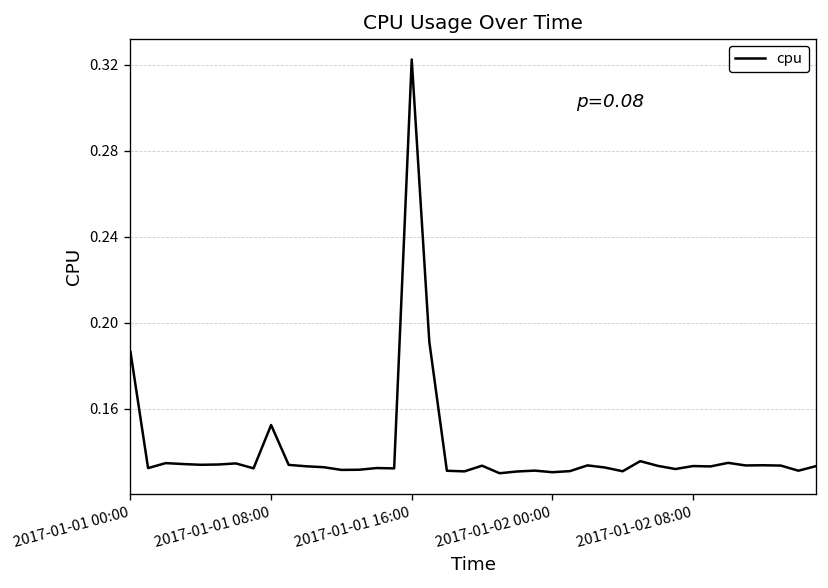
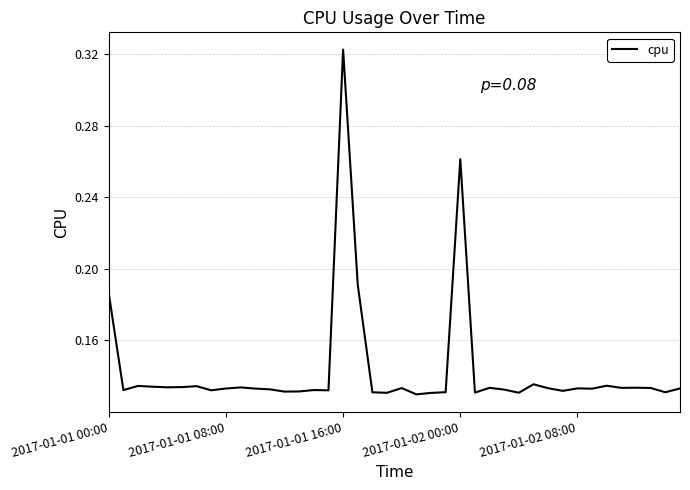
  {
    "2017-01-01 00:00": 0.186,
-   "2017-01-01 08:00": 0.152,
+   "2017-01-01 08:00": 0.133,
    "2017-01-01 16:00": 0.323,
-   "2017-01-02 00:00": 0.130,
+   "2017-01-02 00:00": 0.261,
    "2017-01-02 08:00": 0.133
  }
